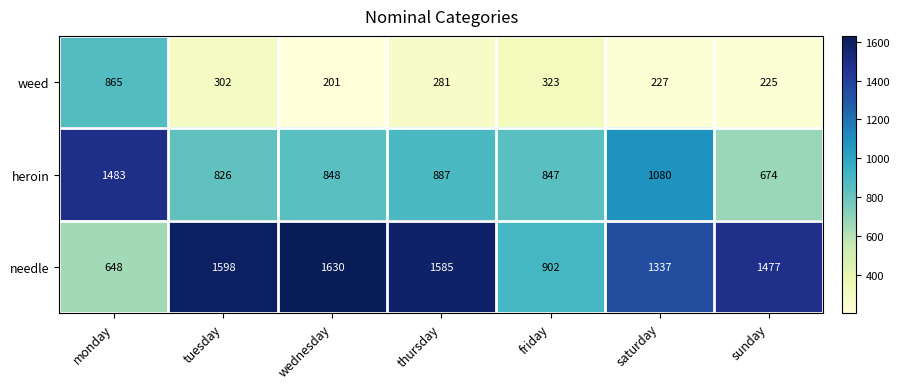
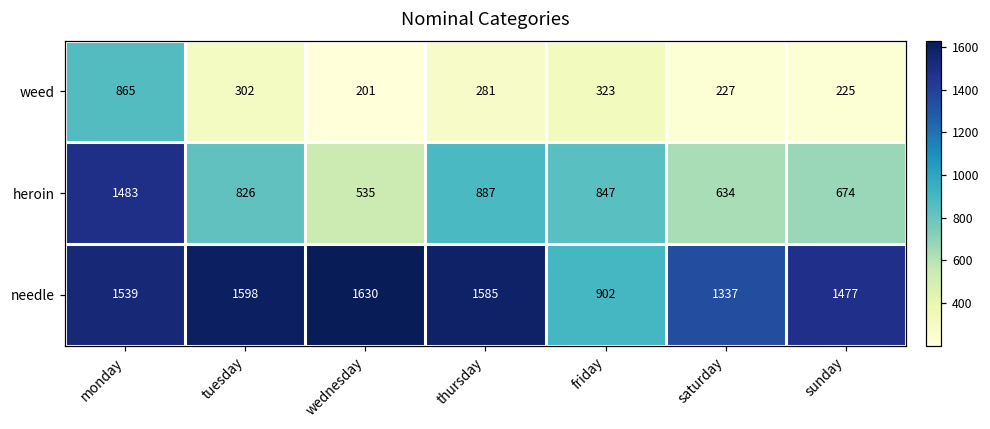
  {
    "weed": {
      "monday": 865,
      "tuesday": 302,
      "wednesday": 201,
      "thursday": 281,
      "friday": 323,
      "saturday": 227,
      "sunday": 225
    },
    "heroin": {
      "monday": 1483,
      "tuesday": 826,
-     "wednesday": 848,
+     "wednesday": 535,
      "thursday": 887,
      "friday": 847,
-     "saturday": 1080,
+     "saturday": 634,
      "sunday": 674
    },
    "needle": {
-     "monday": 648,
+     "monday": 1539,
      "tuesday": 1598,
      "wednesday": 1630,
      "thursday": 1585,
      "friday": 902,
      "saturday": 1337,
      "sunday": 1477
    }
  }
